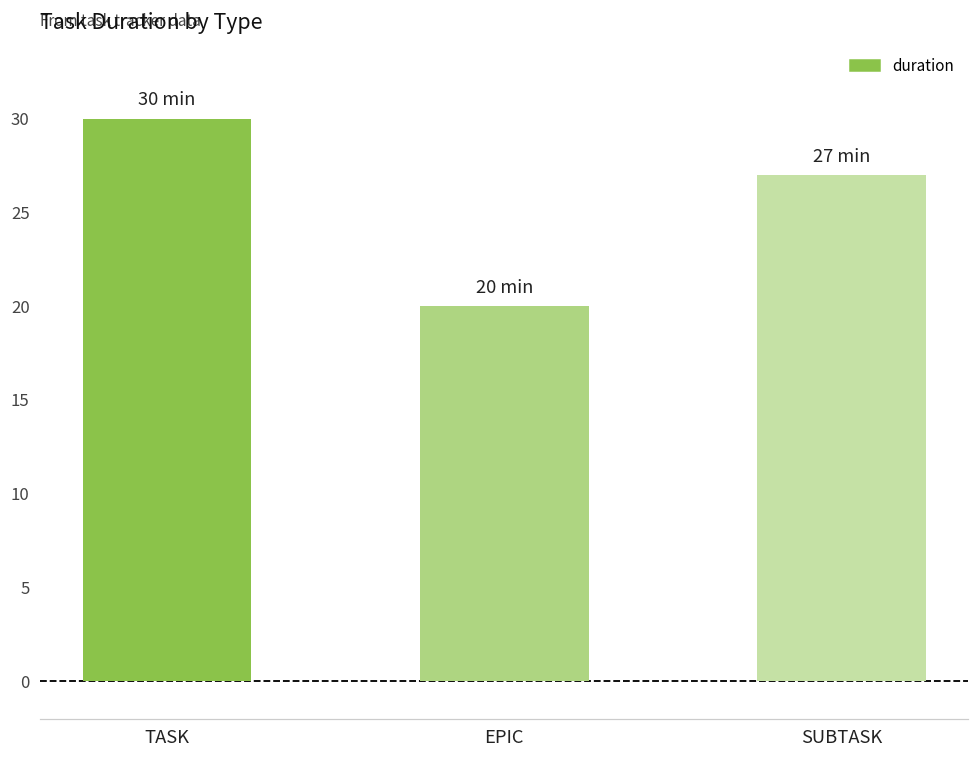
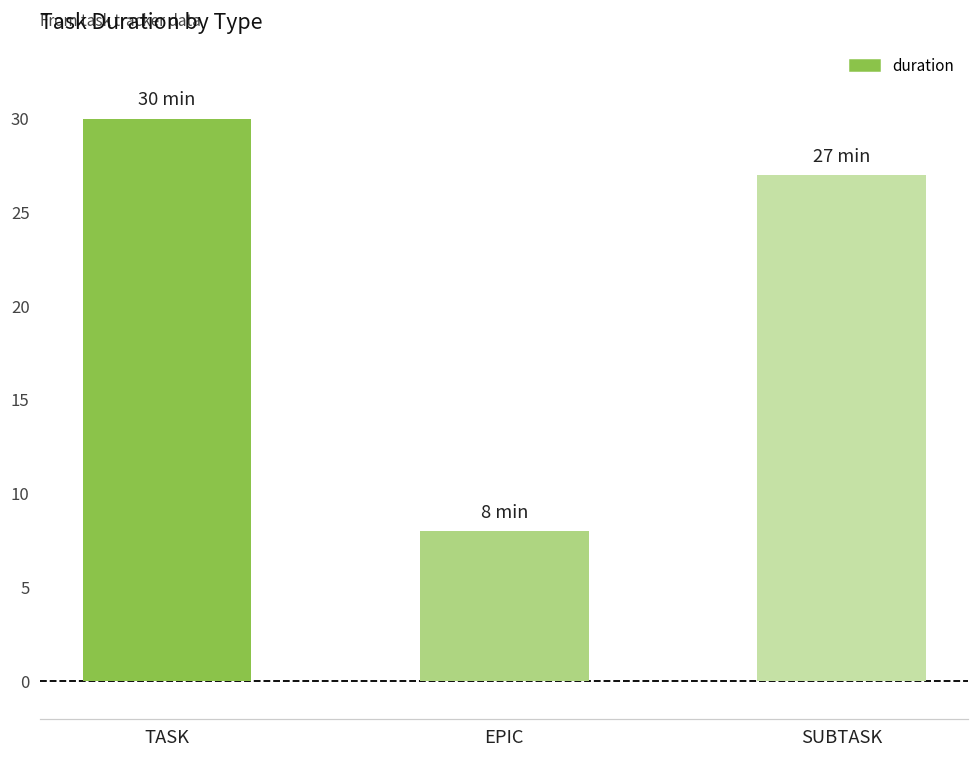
  {
    "TASK": 30,
-   "EPIC": 20,
+   "EPIC": 8,
    "SUBTASK": 27
  }
